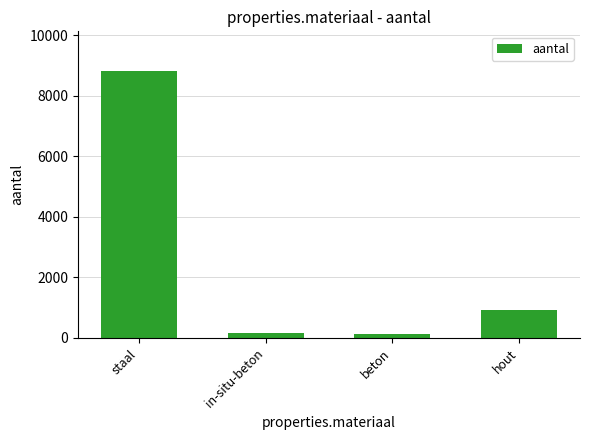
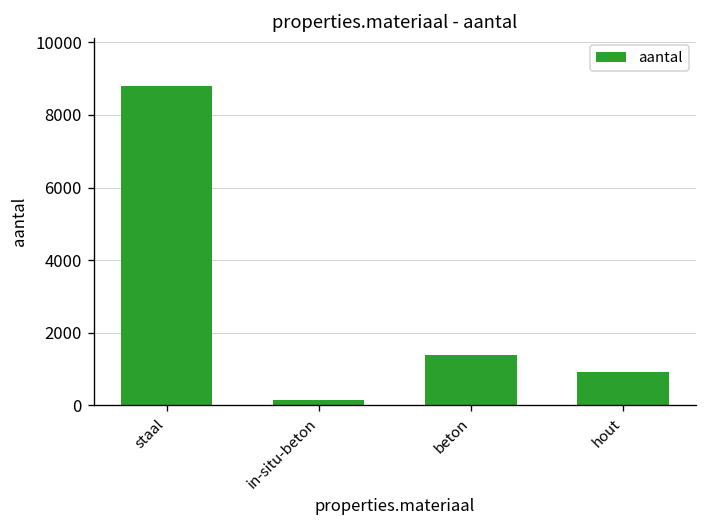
  {
    "staal": 8800,
    "in-situ-beton": 200,
-   "beton": 100,
+   "beton": 1400,
    "hout": 900
  }
